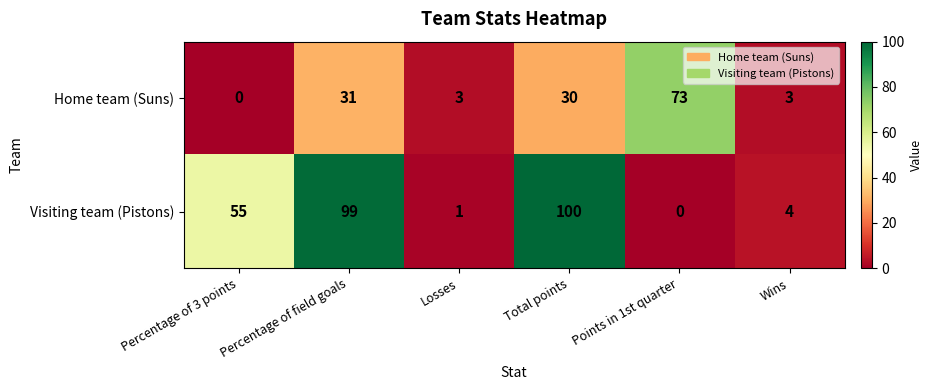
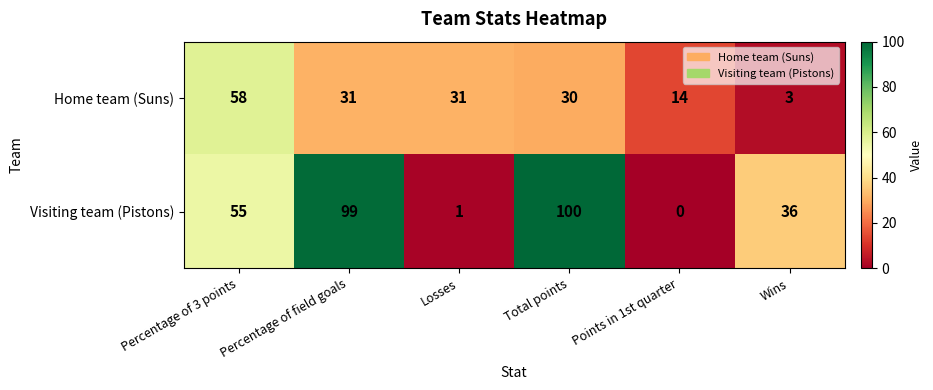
  {
    "Home team (Suns)": {
-     "Percentage of 3 points": 0,
+     "Percentage of 3 points": 58,
      "Percentage of field goals": 31,
-     "Losses": 3,
+     "Losses": 31,
      "Total points": 30,
-     "Points in 1st quarter": 73,
+     "Points in 1st quarter": 14,
      "Wins": 3
    },
    "Visiting team (Pistons)": {
      "Percentage of 3 points": 55,
      "Percentage of field goals": 99,
      "Losses": 1,
      "Total points": 100,
      "Points in 1st quarter": 0,
-     "Wins": 4
+     "Wins": 36
    }
  }
